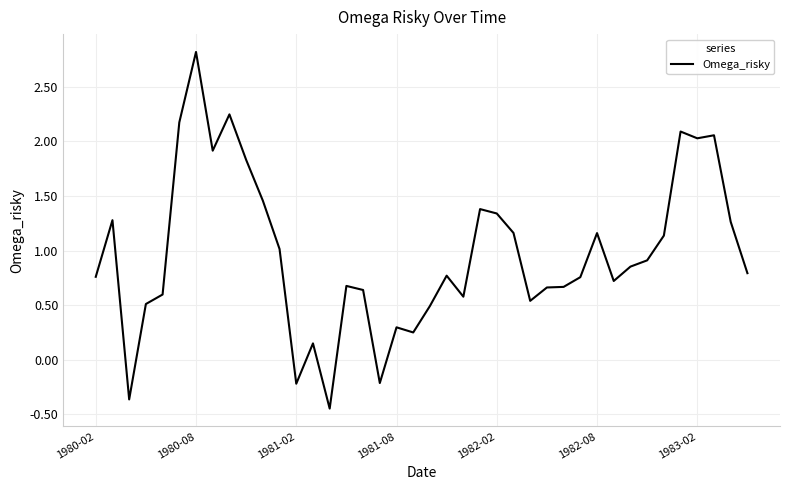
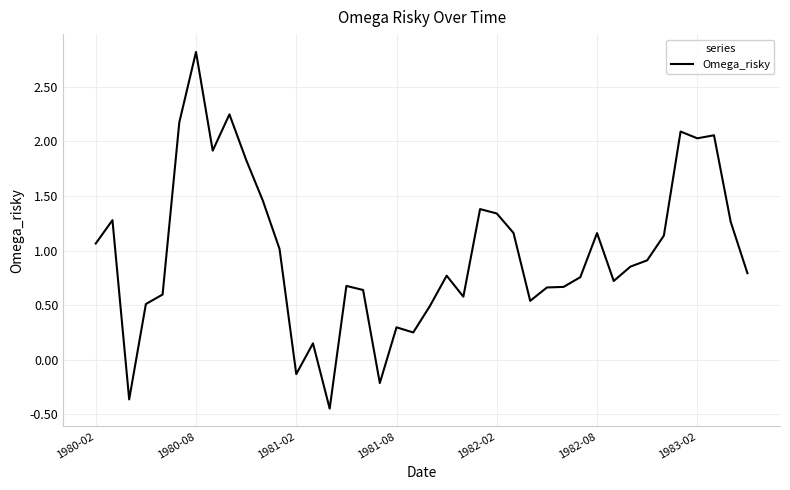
  {
-   "1980-02": 0.76,
+   "1980-02": 1.06,
    "1980-08": 2.82,
-   "1981-02": -0.22,
+   "1981-02": -0.13,
    "1981-08": 0.30,
    "1982-02": 1.34,
    "1982-08": 1.16,
    "1983-02": 2.03
  }
